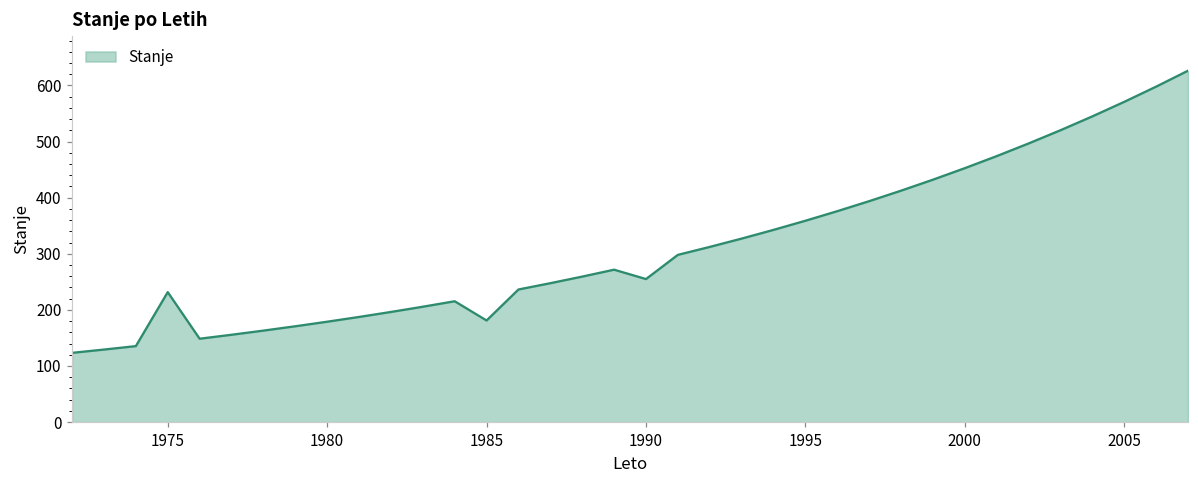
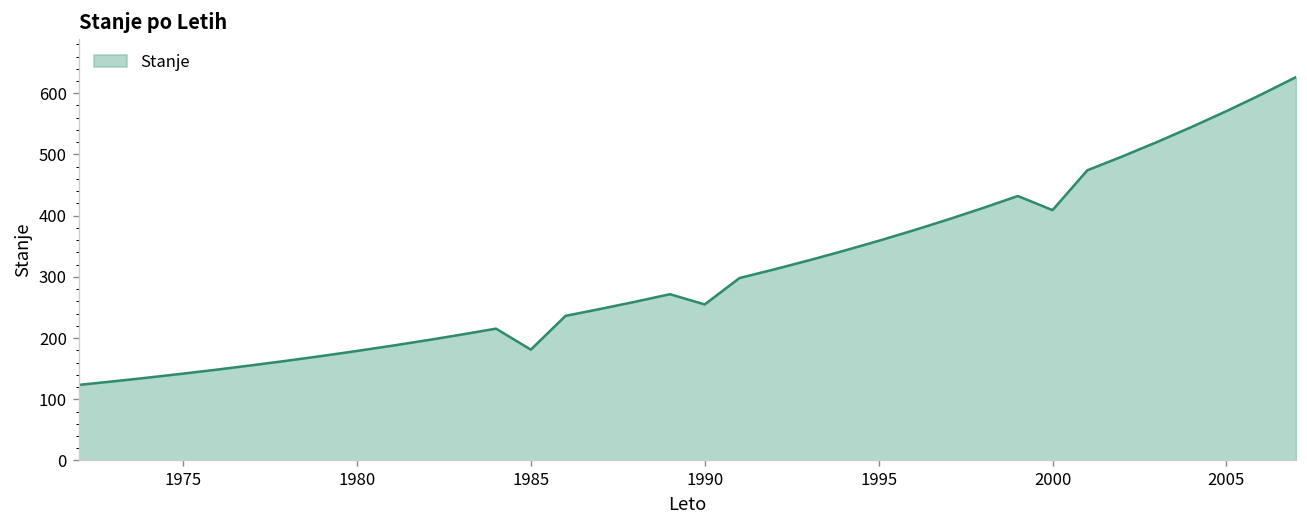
  {
-   "1975": 230,
+   "1975": 140,
    "1980": 180,
    "1985": 180,
    "1990": 250,
    "1995": 360,
-   "2000": 450,
+   "2000": 410,
    "2005": 570
  }
